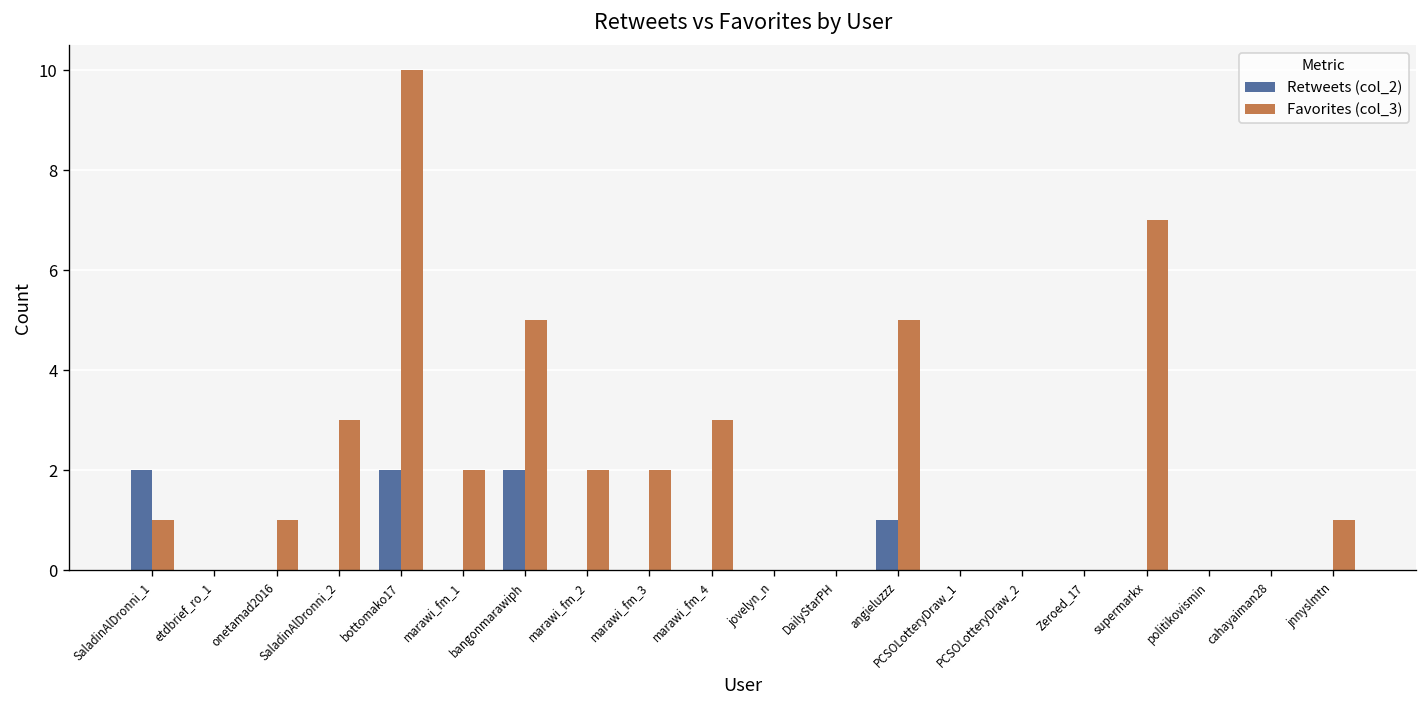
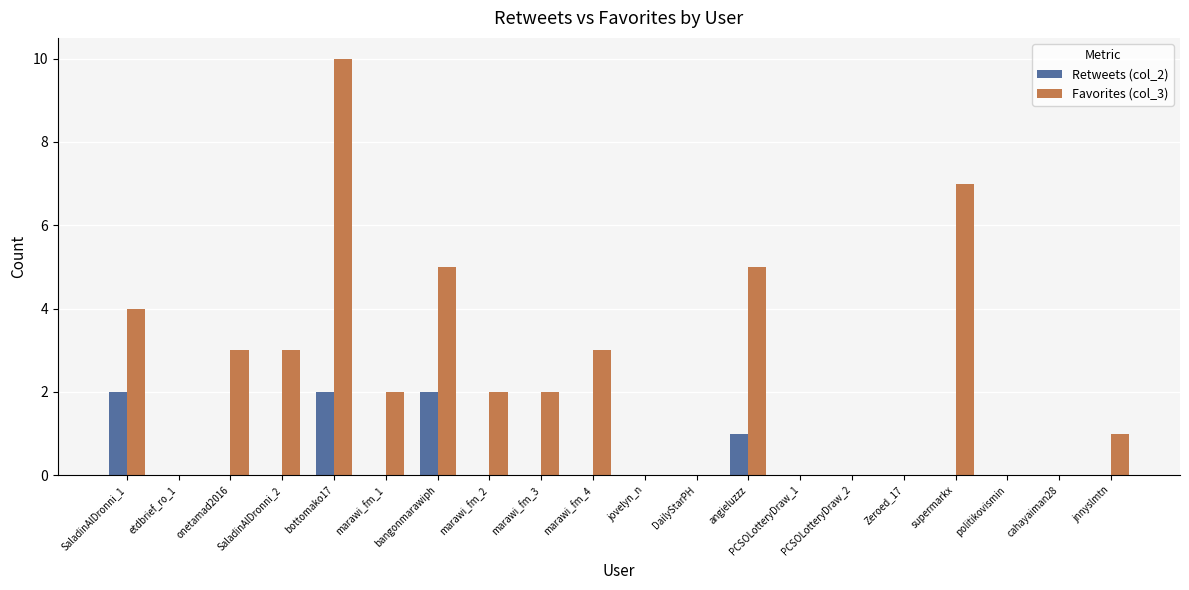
  {
    "Retweets (col_2)": {
      "SaladinAlDronni_1": 2,
      "etdbrief_ro_1": 0,
      "onetamad2016": 0,
      "SaladinAlDronni_2": 0,
      "bottomako17": 2,
      "marawi_fm_1": 0,
      "bangonmarawiph": 2,
      "marawi_fm_2": 0,
      "marawi_fm_3": 0,
      "marawi_fm_4": 0,
      "jovelyn_n": 0,
      "DailyStarPH": 0,
      "angieluzzz": 1,
      "PCSOLotteryDraw_1": 0,
      "PCSOLotteryDraw_2": 0,
      "Zeroed_17": 0,
      "supermarkx": 0,
      "politikovismin": 0,
      "cahayaiman28": 0,
      "jnnyslmtn": 0
    },
    "Favorites (col_3)": {
-     "SaladinAlDronni_1": 1,
+     "SaladinAlDronni_1": 4,
      "etdbrief_ro_1": 0,
-     "onetamad2016": 1,
+     "onetamad2016": 3,
      "SaladinAlDronni_2": 3,
      "bottomako17": 10,
      "marawi_fm_1": 2,
      "bangonmarawiph": 5,
      "marawi_fm_2": 2,
      "marawi_fm_3": 2,
      "marawi_fm_4": 3,
      "jovelyn_n": 0,
      "DailyStarPH": 0,
      "angieluzzz": 5,
      "PCSOLotteryDraw_1": 0,
      "PCSOLotteryDraw_2": 0,
      "Zeroed_17": 0,
      "supermarkx": 7,
      "politikovismin": 0,
      "cahayaiman28": 0,
      "jnnyslmtn": 1
    }
  }
